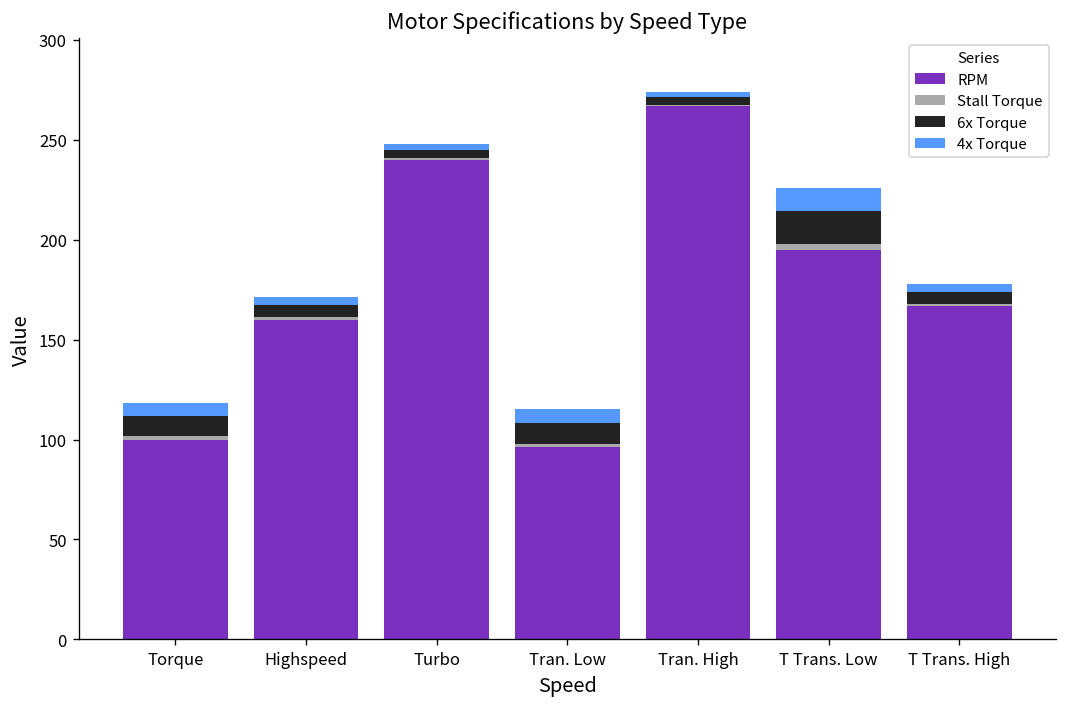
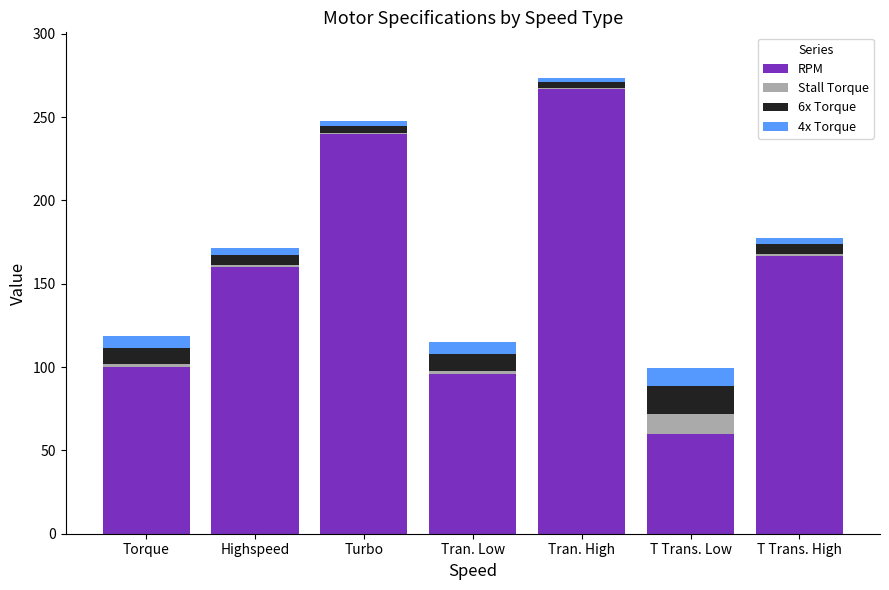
  {
    "RPM": {
      "Torque": 100,
      "Highspeed": 160,
      "Turbo": 240,
      "Tran. Low": 96,
      "Tran. High": 267,
-     "T Trans. Low": 195,
+     "T Trans. Low": 60,
      "T Trans. High": 167
    },
    "Stall Torque": {
      "Torque": 2,
      "Tran. Low": 2,
-     "T Trans. Low": 3
+     "T Trans. Low": 12
    },
    "6x Torque": {
      "Torque": 10,
      "Highspeed": 6,
      "Turbo": 4,
      "Tran. Low": 10,
      "Tran. High": 4,
      "T Trans. Low": 17,
      "T Trans. High": 6
    },
    "4x Torque": {
      "Torque": 7,
      "Highspeed": 4,
      "Turbo": 3,
      "Tran. Low": 7,
      "Tran. High": 2,
      "T Trans. Low": 11,
      "T Trans. High": 4
    }
  }
